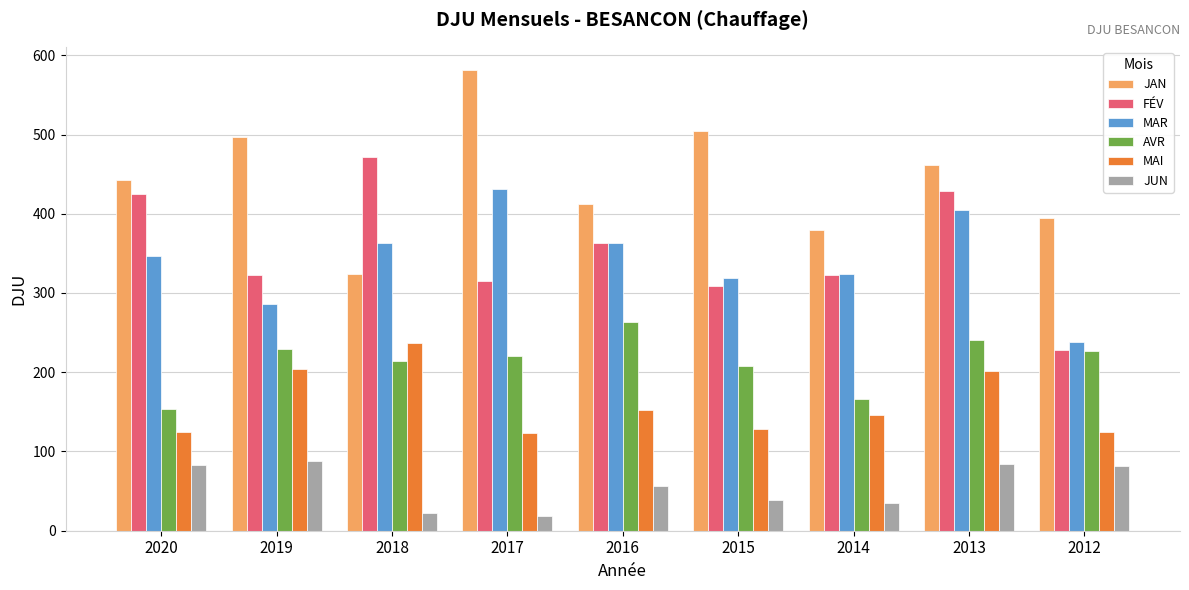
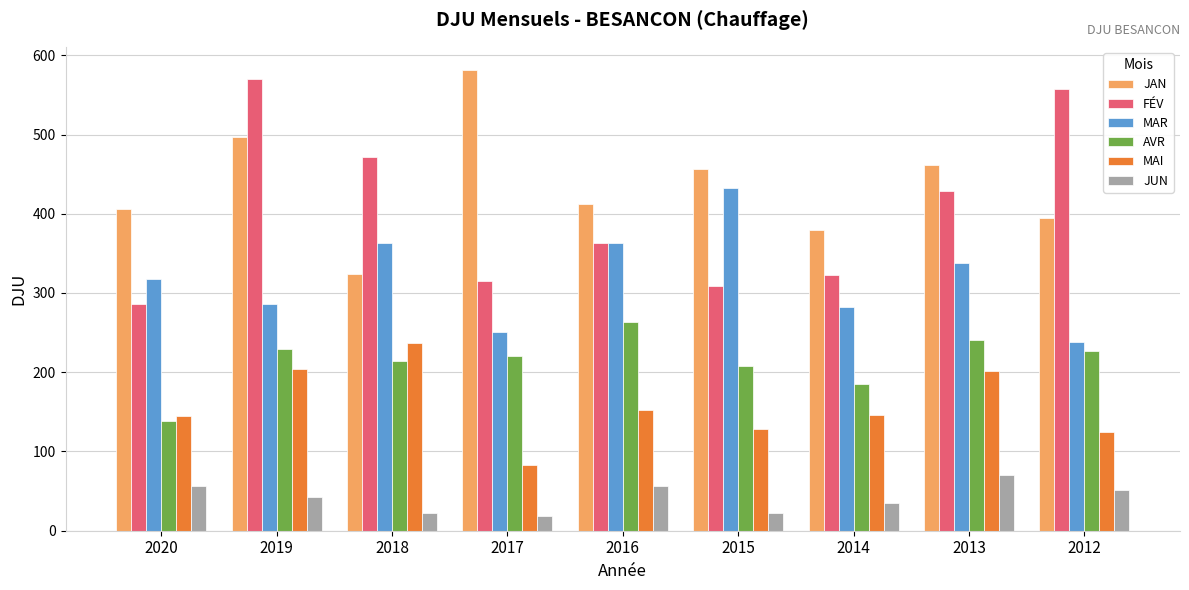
  {
    "JAN": {
-     "2020": 440,
+     "2020": 410,
      "2019": 500,
      "2018": 320,
      "2017": 580,
      "2016": 410,
-     "2015": 500,
+     "2015": 460,
      "2014": 380,
      "2013": 460,
      "2012": 390
    },
    "FÉV": {
-     "2020": 430,
-     "2019": 320,
+     "2020": 290,
+     "2019": 570,
      "2018": 470,
      "2017": 320,
      "2016": 360,
      "2015": 310,
      "2014": 320,
      "2013": 430,
-     "2012": 230
+     "2012": 560
    },
    "MAR": {
-     "2020": 350,
+     "2020": 320,
      "2019": 290,
      "2018": 360,
-     "2017": 430,
+     "2017": 250,
      "2016": 360,
-     "2015": 320,
-     "2014": 320,
-     "2013": 400,
+     "2015": 430,
+     "2014": 280,
+     "2013": 340,
      "2012": 240
    },
    "AVR": {
-     "2020": 150,
+     "2020": 140,
      "2019": 230,
      "2018": 210,
      "2017": 220,
      "2016": 260,
      "2015": 210,
-     "2014": 170,
+     "2014": 190,
      "2013": 240,
      "2012": 230
    },
    "MAI": {
-     "2020": 120,
+     "2020": 150,
      "2019": 200,
      "2018": 240,
-     "2017": 120,
+     "2017": 80,
      "2016": 150,
      "2015": 130,
      "2014": 150,
      "2013": 200,
      "2012": 120
    },
    "JUN": {
-     "2020": 80,
-     "2019": 90,
+     "2020": 60,
+     "2019": 40,
      "2018": 20,
      "2017": 20,
      "2016": 60,
-     "2015": 40,
+     "2015": 20,
      "2014": 30,
-     "2013": 80,
-     "2012": 80
+     "2013": 70,
+     "2012": 50
    }
  }
